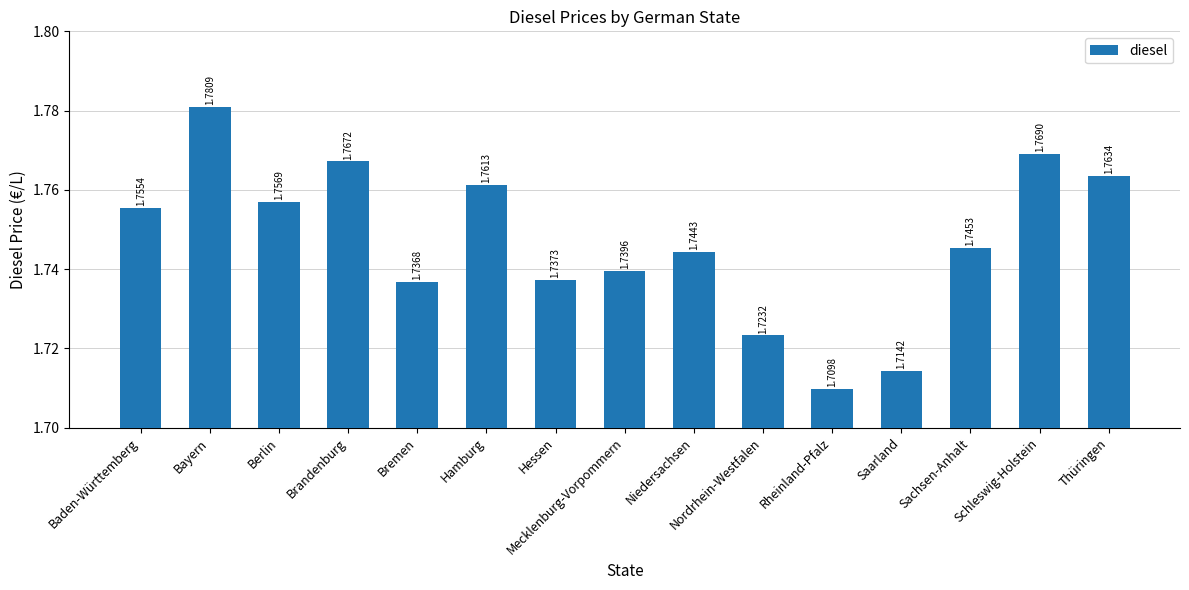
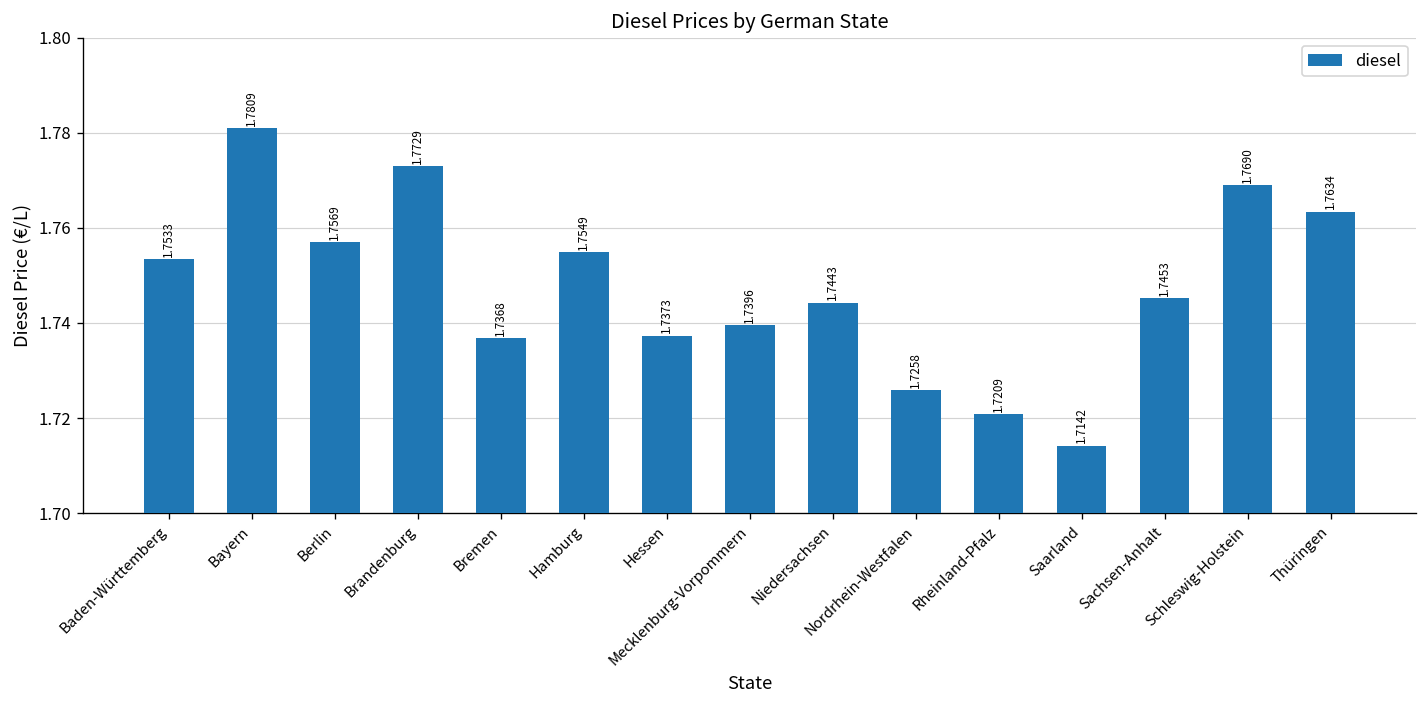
  {
-   "Baden-Württemberg": 1.7554,
+   "Baden-Württemberg": 1.7533,
    "Bayern": 1.7809,
    "Berlin": 1.7569,
-   "Brandenburg": 1.7672,
+   "Brandenburg": 1.7729,
    "Bremen": 1.7368,
-   "Hamburg": 1.7613,
+   "Hamburg": 1.7549,
    "Hessen": 1.7373,
    "Mecklenburg-Vorpommern": 1.7396,
    "Niedersachsen": 1.7443,
-   "Nordrhein-Westfalen": 1.7232,
-   "Rheinland-Pfalz": 1.7098,
+   "Nordrhein-Westfalen": 1.7258,
+   "Rheinland-Pfalz": 1.7209,
    "Saarland": 1.7142,
    "Sachsen-Anhalt": 1.7453,
    "Schleswig-Holstein": 1.7690,
    "Thüringen": 1.7634
  }
